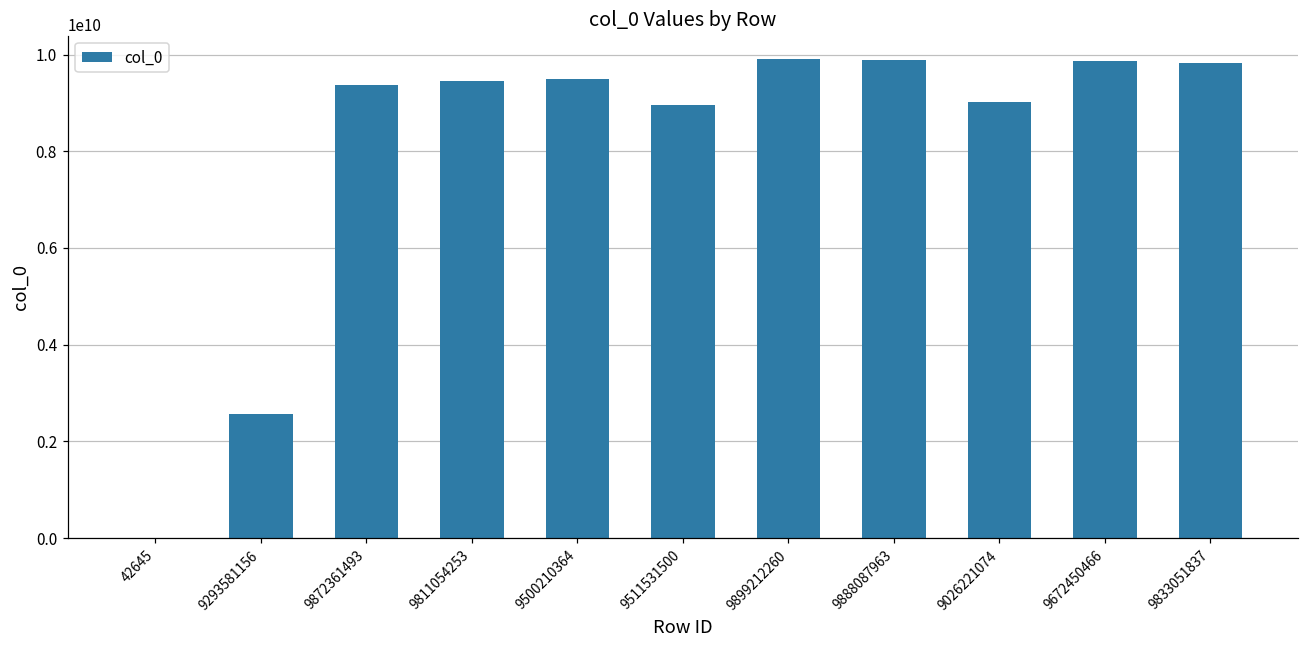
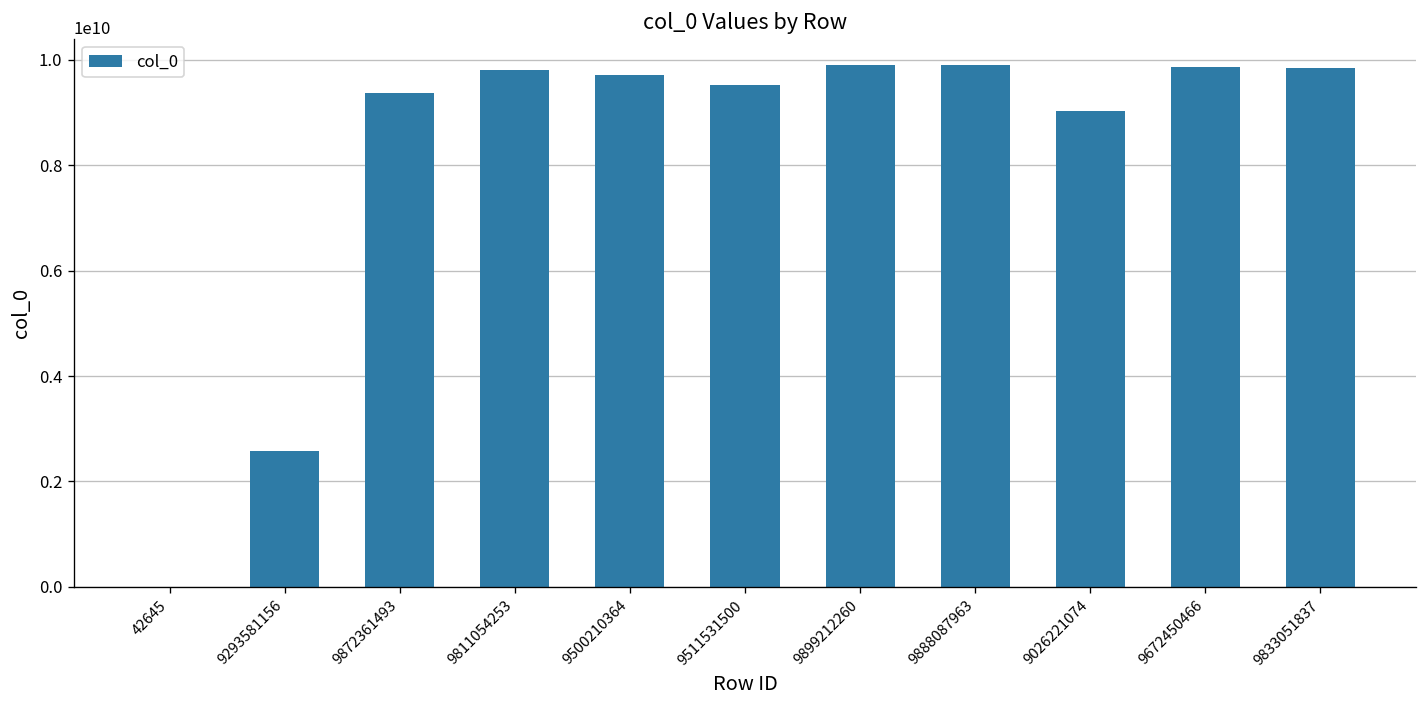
  {
    "9293581156": 2600000000,
    "9872361493": 9400000000,
-   "9811054253": 9500000000,
-   "9500210364": 9500000000,
-   "9511531500": 9000000000,
+   "9811054253": 9800000000,
+   "9500210364": 9700000000,
+   "9511531500": 9500000000,
    "9899212260": 9900000000,
    "9888087963": 9900000000,
    "9026221074": 9000000000,
    "9672450466": 9900000000,
    "9833051837": 9800000000
  }
